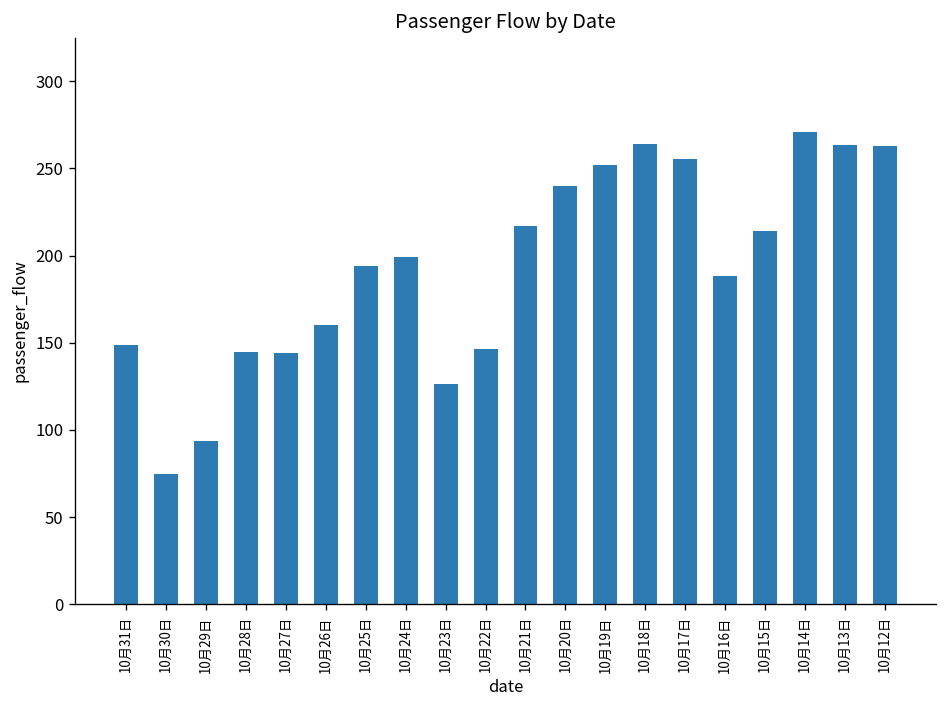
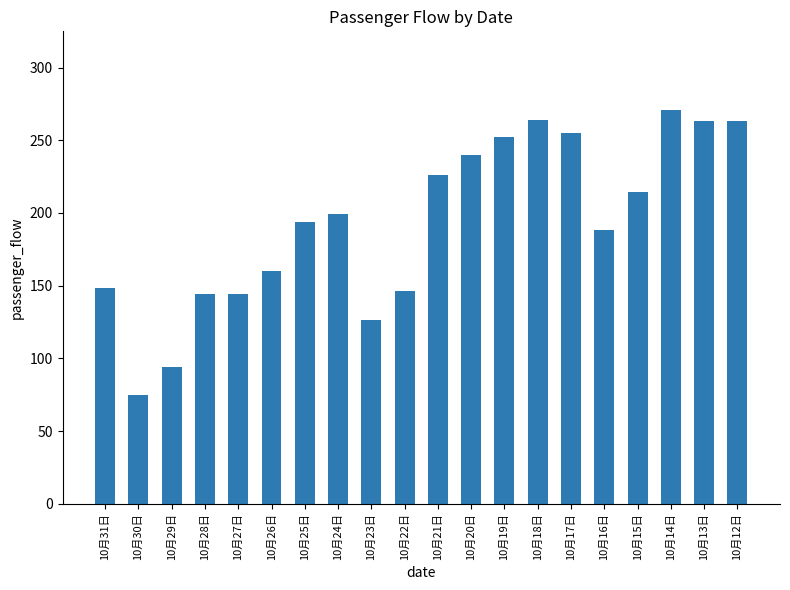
  {
    "10月31日": 149,
    "10月30日": 75,
    "10月29日": 94,
    "10月28日": 145,
    "10月27日": 144,
    "10月26日": 160,
    "10月25日": 194,
    "10月24日": 199,
    "10月23日": 126,
    "10月22日": 146,
-   "10月21日": 217,
+   "10月21日": 226,
    "10月20日": 240,
    "10月19日": 252,
    "10月18日": 264,
    "10月17日": 255,
    "10月16日": 188,
    "10月15日": 214,
    "10月14日": 271,
    "10月13日": 263,
    "10月12日": 263
  }
